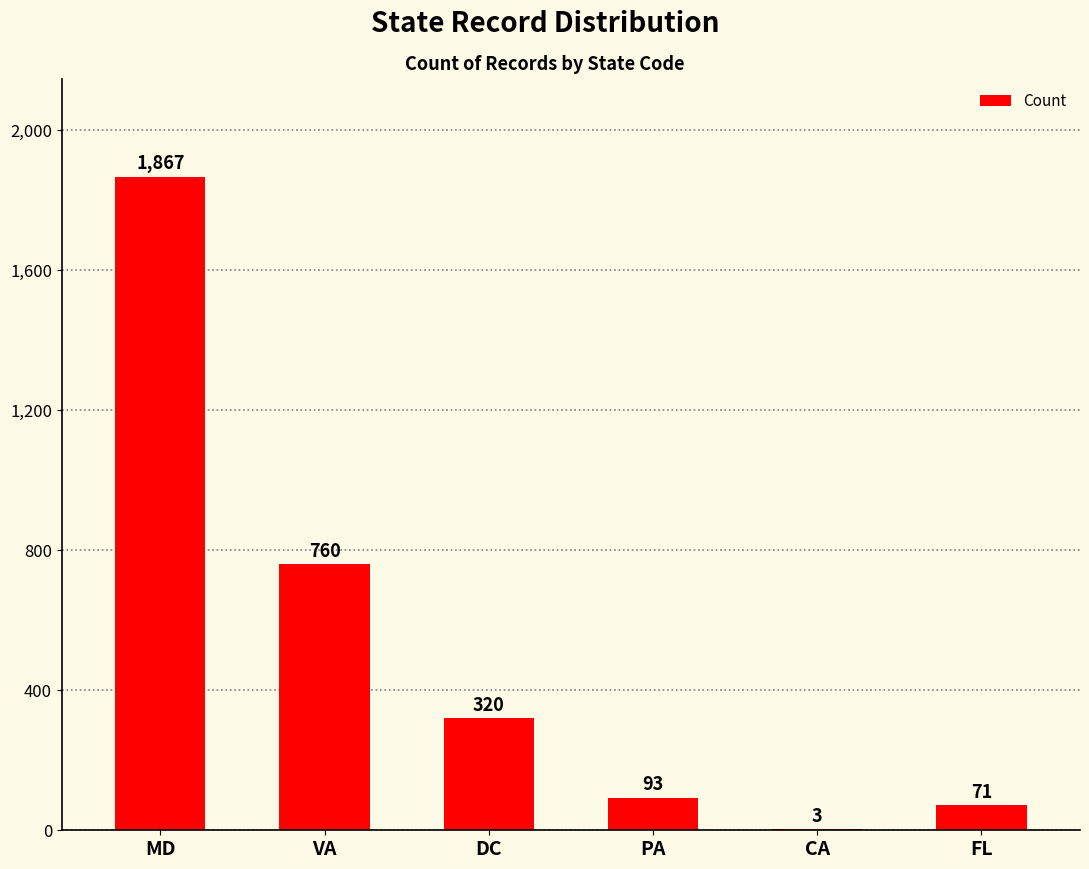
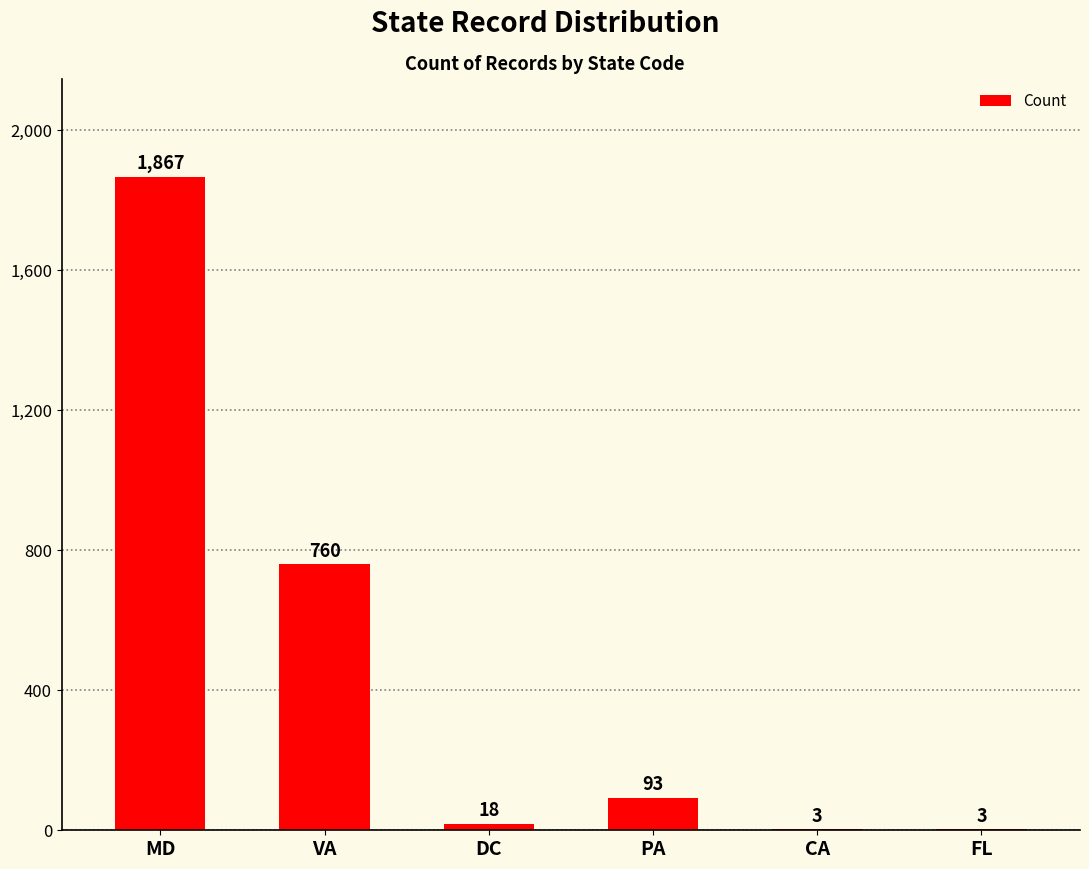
  {
    "MD": "1,867",
    "VA": "760",
-   "DC": "320",
+   "DC": "18",
    "PA": "93",
    "CA": "3",
-   "FL": "71"
+   "FL": "3"
  }
